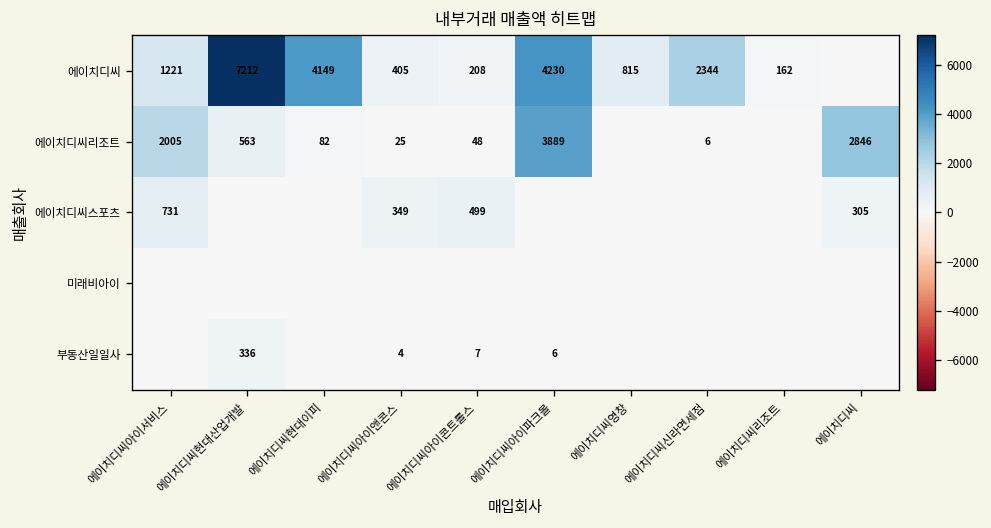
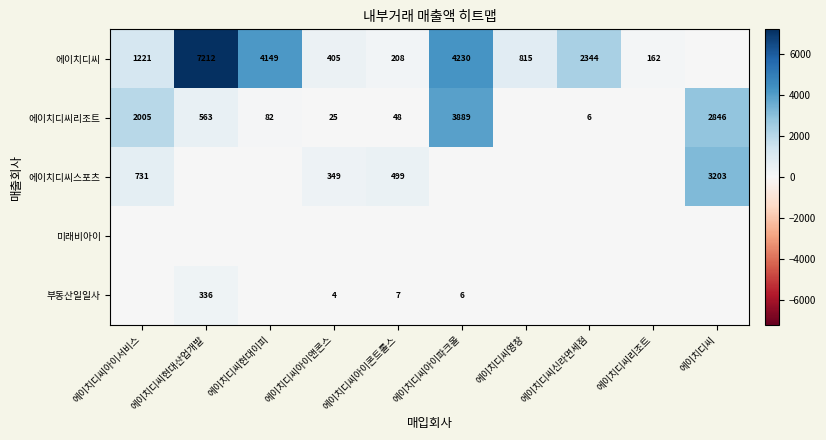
  {
    "에이치디씨": {
      "에이치디씨아이서비스": 1221,
      "에이치디씨현대산업개발": 7212,
      "에이치디씨현대이피": 4149,
      "에이치디씨아이앤콘스": 405,
      "에이치디씨아이콘트롤스": 208,
      "에이치디씨아이파크몰": 4230,
      "에이치디씨영창": 815,
      "에이치디씨신라면세점": 2344,
      "에이치디씨리조트": 162
    },
    "에이치디씨리조트": {
      "에이치디씨아이서비스": 2005,
      "에이치디씨현대산업개발": 563,
      "에이치디씨현대이피": 82,
      "에이치디씨아이앤콘스": 25,
      "에이치디씨아이콘트롤스": 48,
      "에이치디씨아이파크몰": 3889,
      "에이치디씨신라면세점": 6,
      "에이치디씨": 2846
    },
    "에이치디씨스포츠": {
      "에이치디씨아이서비스": 731,
      "에이치디씨아이앤콘스": 349,
      "에이치디씨아이콘트롤스": 499,
-     "에이치디씨": 305
+     "에이치디씨": 3203
    },
    "부동산일일사": {
      "에이치디씨현대산업개발": 336,
      "에이치디씨아이앤콘스": 4,
      "에이치디씨아이콘트롤스": 7,
      "에이치디씨아이파크몰": 6
    }
  }
